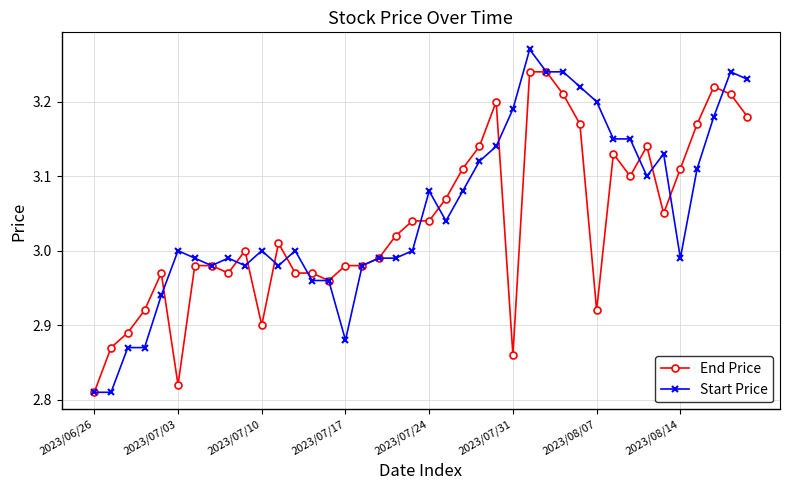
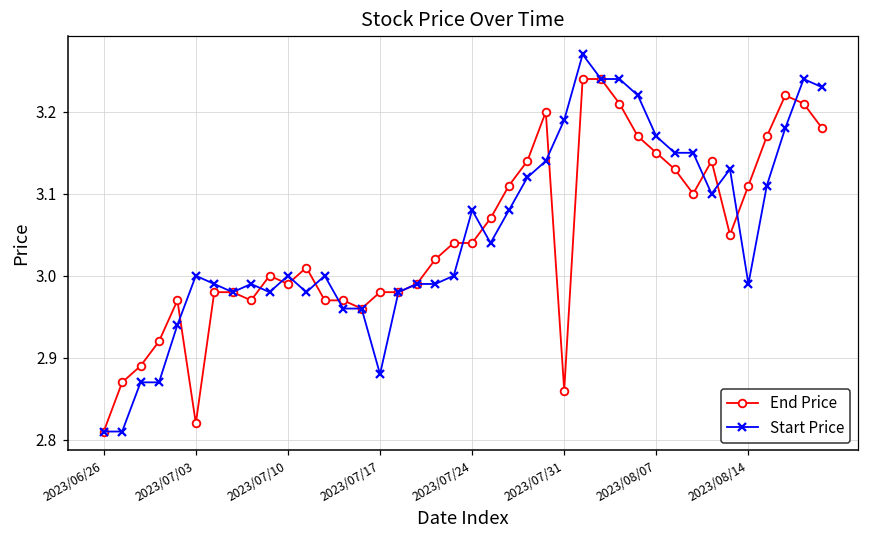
  {
    "End Price": {
      "2023/07/03": 2.82,
-     "2023/07/10": 2.90,
+     "2023/07/10": 2.99,
      "2023/07/17": 2.98,
      "2023/07/24": 3.04,
      "2023/07/31": 2.86,
-     "2023/08/07": 2.92,
+     "2023/08/07": 3.15,
      "2023/08/14": 3.11
    },
    "Start Price": {
      "2023/07/03": 3.00,
      "2023/07/10": 3.00,
      "2023/07/17": 2.88,
      "2023/07/24": 3.08,
      "2023/07/31": 3.19,
-     "2023/08/07": 3.20,
+     "2023/08/07": 3.17,
      "2023/08/14": 2.99
    }
  }
